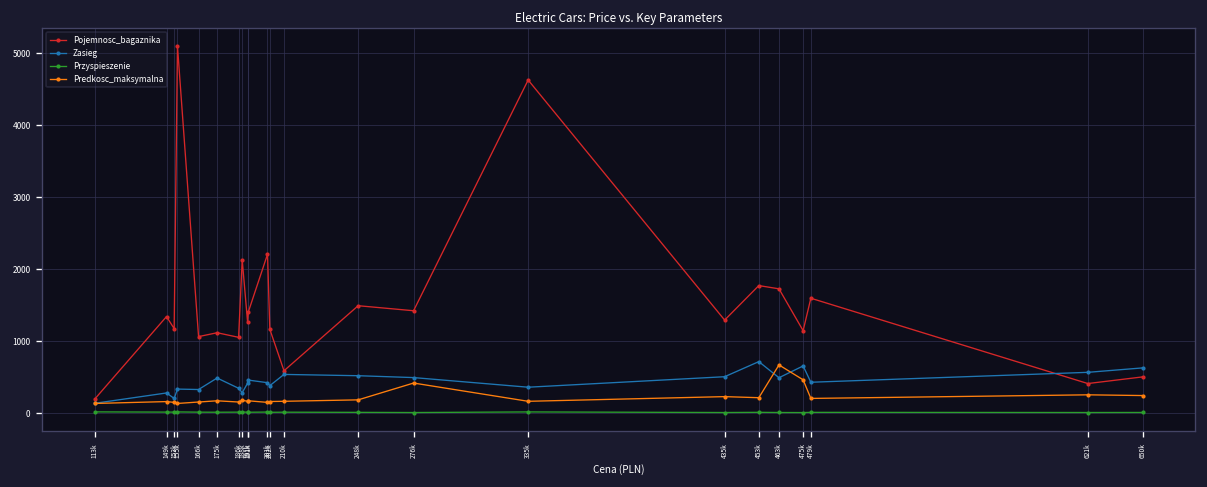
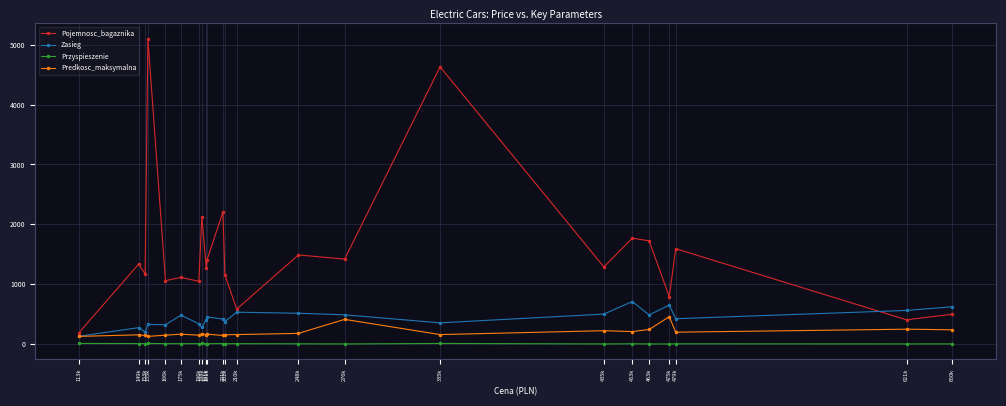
  {
    "Pojemnosc_bagaznika": {
      "113k": 200,
      "149k": 1300,
      "153k": 1200,
      "155k": 5100,
      "166k": 1100,
      "175k": 1100,
      "186k": 1100,
      "188k": 2100,
      "201k": 2200,
      "202k": 1200,
      "210k": 600,
      "248k": 1500,
      "276k": 1400,
      "335k": 4600,
      "435k": 1300,
      "453k": 1800,
      "463k": 1700,
-     "475k": 1100,
+     "475k": 800,
      "479k": 1600,
      "621k": 400,
      "650k": 500
    },
    "Zasieg": {
      "149k": 300,
      "153k": 200,
      "155k": 300,
      "166k": 300,
      "175k": 500,
      "186k": 300,
      "188k": 300,
      "201k": 400,
      "202k": 400,
      "210k": 500,
      "248k": 500,
      "276k": 500,
      "335k": 400,
      "435k": 500,
      "453k": 700,
      "463k": 500,
      "475k": 700,
      "479k": 400,
      "621k": 600,
      "650k": 600
    },
    "Przyspieszenie": {
      "113k": 0,
      "149k": 0,
      "153k": 0,
      "155k": 0,
      "166k": 0,
      "175k": 0,
      "186k": 0,
      "188k": 0,
      "201k": 0,
      "202k": 0,
      "210k": 0,
      "248k": 0,
      "276k": 0,
      "335k": 0,
      "435k": 0,
      "453k": 0,
      "463k": 0,
      "475k": 0,
      "479k": 0,
      "621k": 0,
      "650k": 0
    },
    "Predkosc_maksymalna": {
      "149k": 200,
      "153k": 100,
      "155k": 100,
      "166k": 200,
      "175k": 200,
      "186k": 200,
      "188k": 200,
      "201k": 100,
      "202k": 200,
      "210k": 200,
      "248k": 200,
      "276k": 400,
      "335k": 200,
      "435k": 200,
      "453k": 200,
-     "463k": 700,
+     "463k": 200,
      "475k": 500,
      "479k": 200,
      "621k": 300,
      "650k": 200
    }
  }
